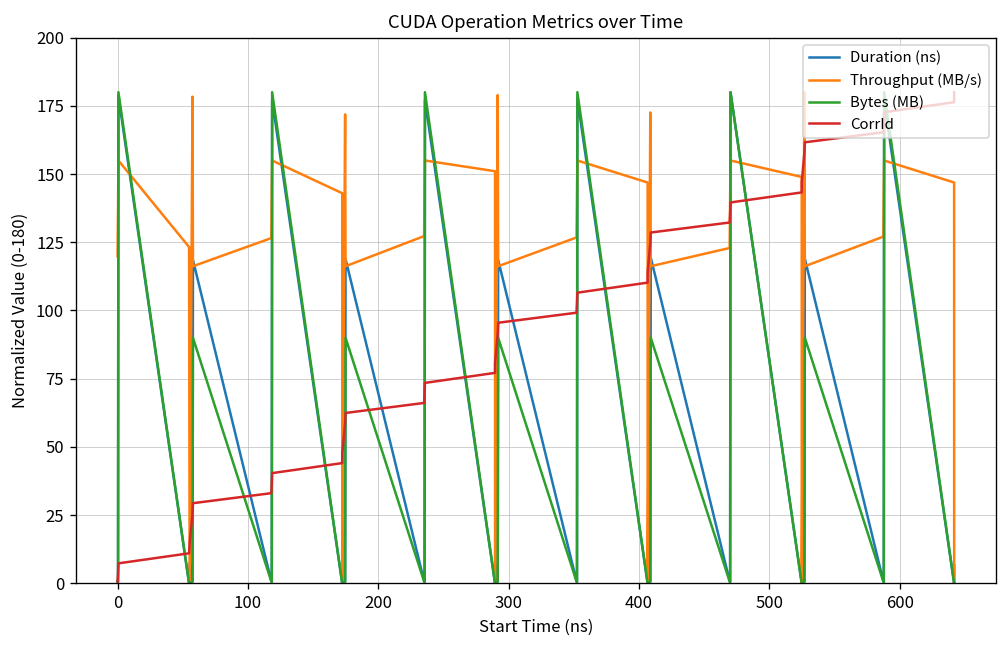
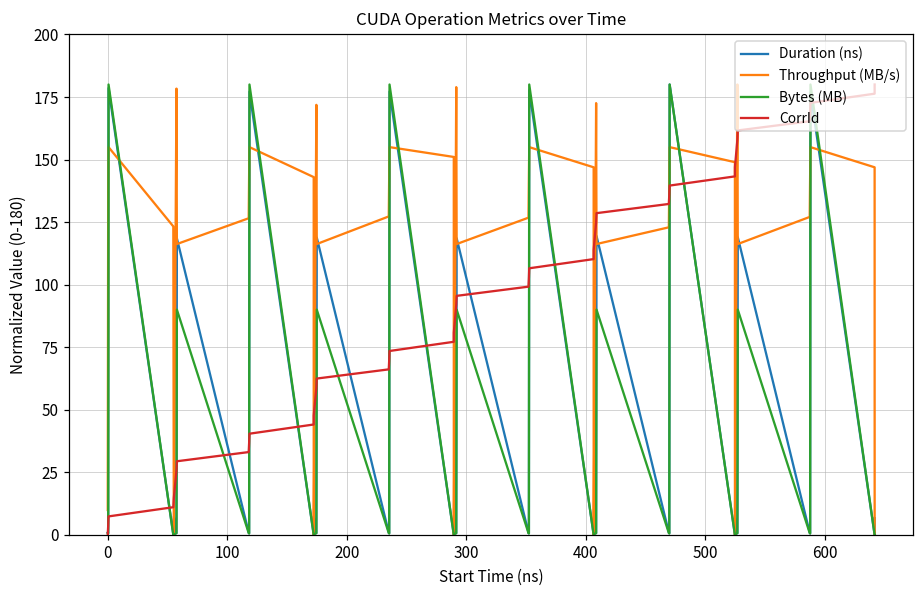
  {
    "Throughput (MB/s)": {
-     "0": 120
+     "0": 10
    }
  }
